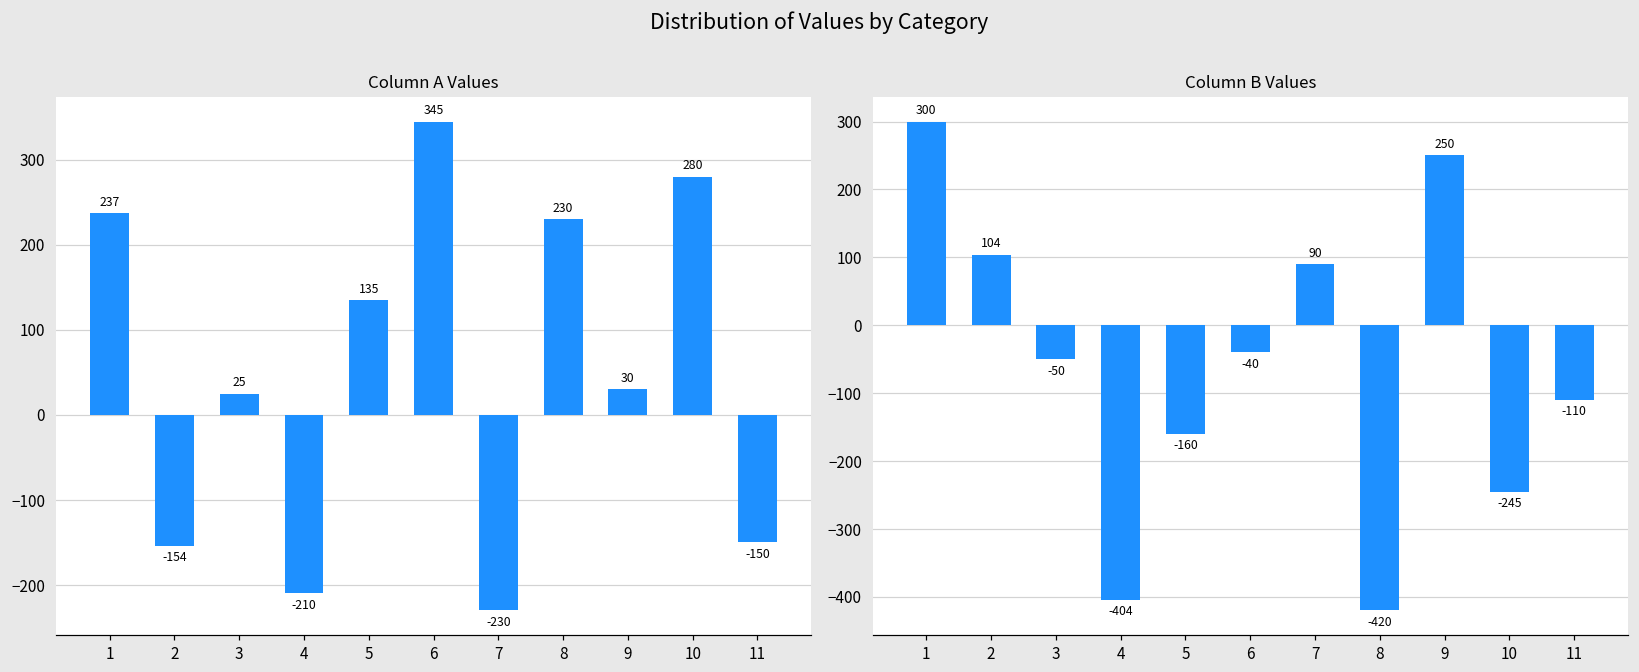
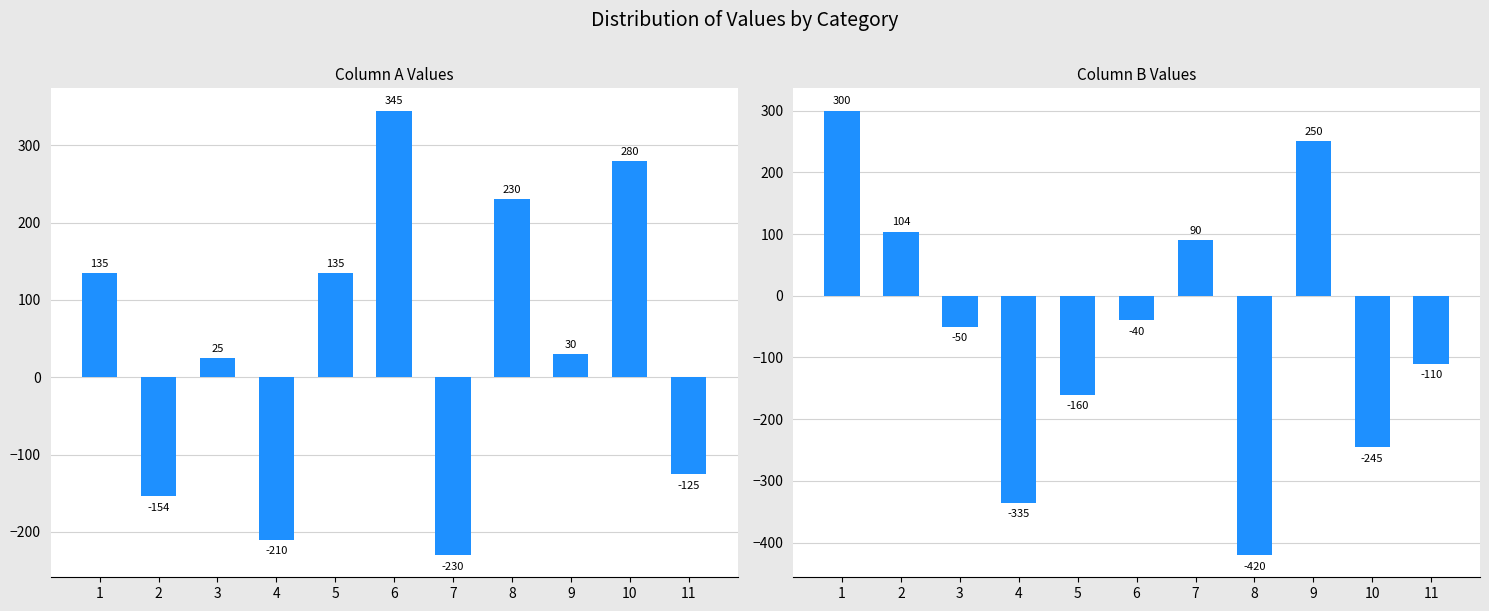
  {
    "Column A Values": {
-     "1": 237,
+     "1": 135,
      "2": -154,
      "3": 25,
      "4": -210,
      "5": 135,
      "6": 345,
      "7": -230,
      "8": 230,
      "9": 30,
      "10": 280,
-     "11": -150
+     "11": -125
    },
    "Column B Values": {
      "1": 300,
      "2": 104,
      "3": -50,
-     "4": -404,
+     "4": -335,
      "5": -160,
      "6": -40,
      "7": 90,
      "8": -420,
      "9": 250,
      "10": -245,
      "11": -110
    }
  }
